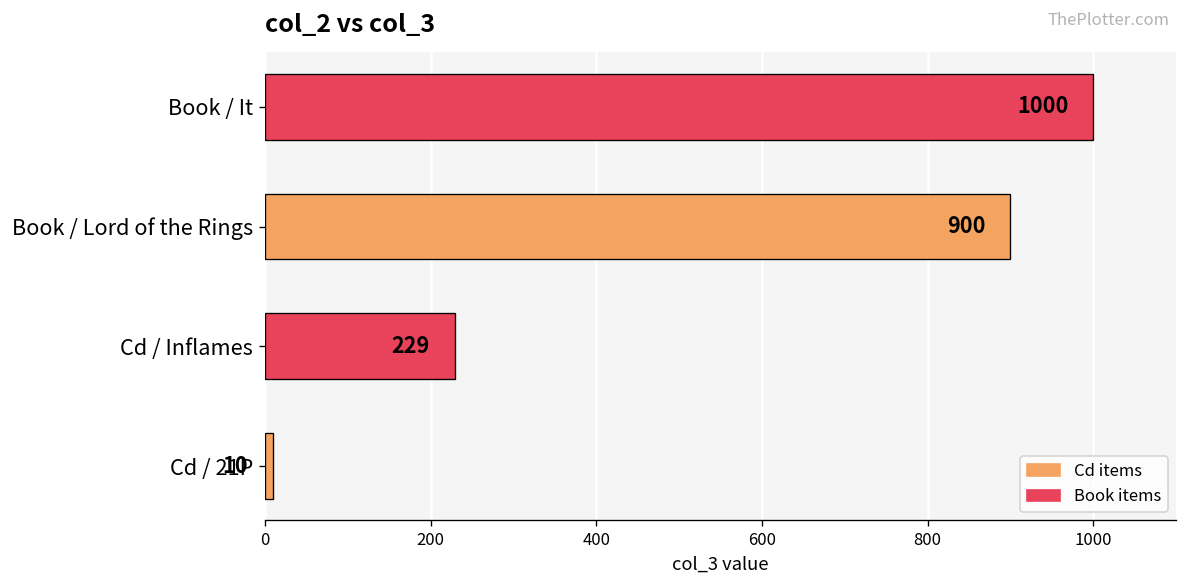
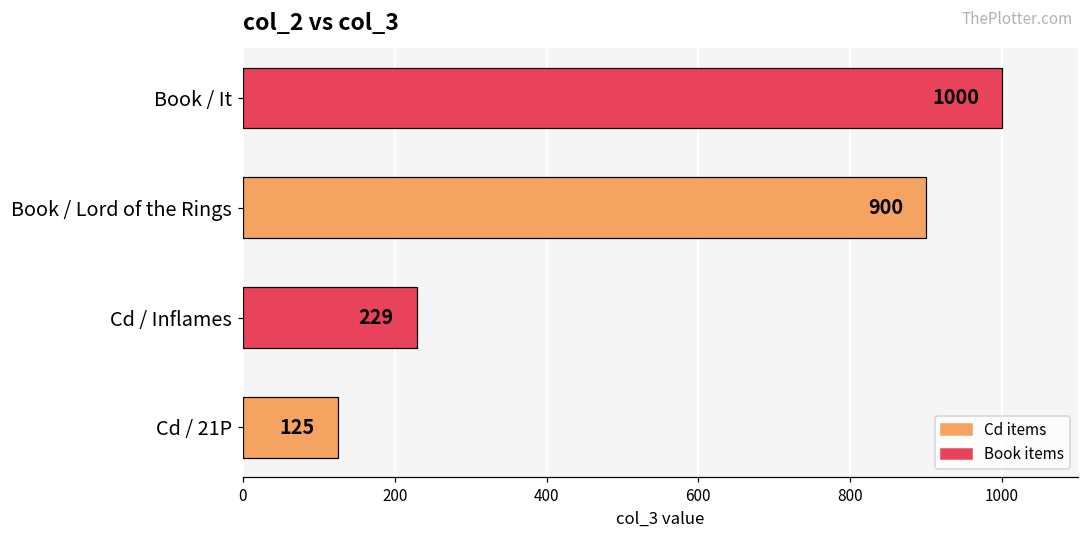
  {
    "Book / It": 1000,
    "Book / Lord of the Rings": 900,
    "Cd / Inflames": 229,
-   "Cd / 21P": 10
+   "Cd / 21P": 125
  }
